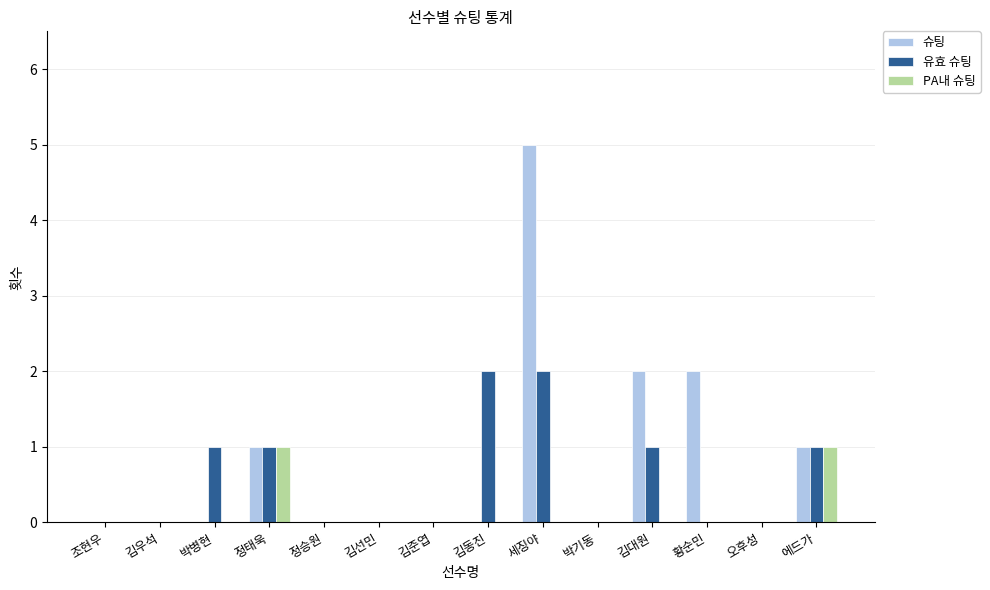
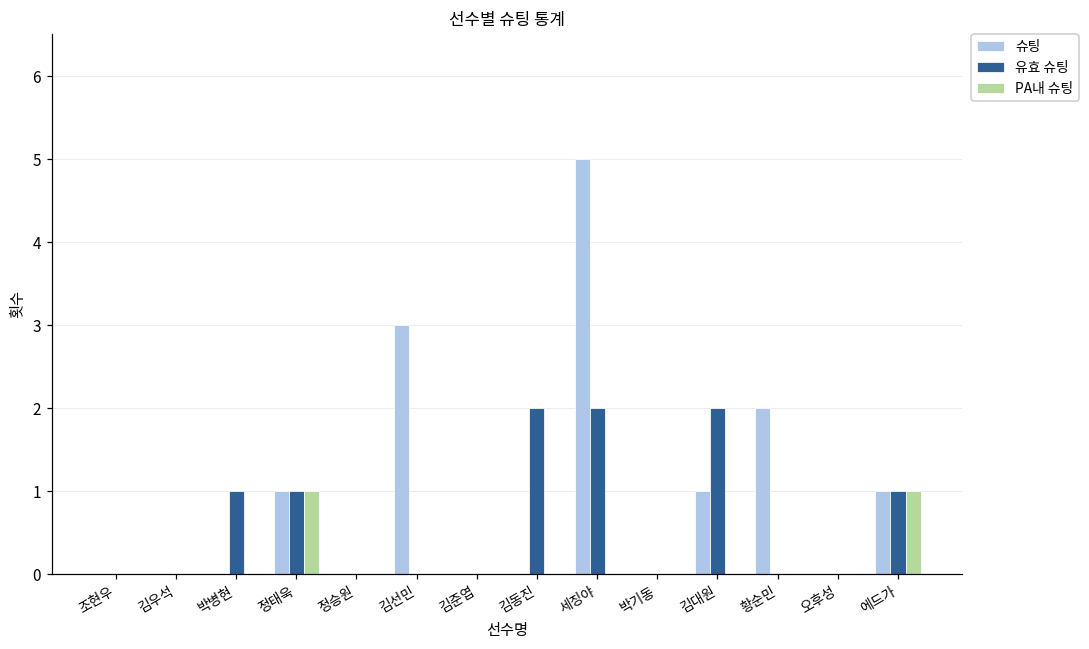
  {
    "슈팅": {
      "조현우": 0,
      "김우석": 0,
      "박병현": 0,
      "정태욱": 1,
      "정승원": 0,
-     "김선민": 0,
+     "김선민": 3,
      "김준엽": 0,
      "김동진": 0,
      "세징야": 5,
      "박기동": 0,
-     "김대원": 2,
+     "김대원": 1,
      "황순민": 2,
      "오후성": 0,
      "에드가": 1
    },
    "유효 슈팅": {
      "조현우": 0,
      "김우석": 0,
      "박병현": 1,
      "정태욱": 1,
      "정승원": 0,
      "김선민": 0,
      "김준엽": 0,
      "김동진": 2,
      "세징야": 2,
      "박기동": 0,
-     "김대원": 1,
+     "김대원": 2,
      "황순민": 0,
      "오후성": 0,
      "에드가": 1
    },
    "PA내 슈팅": {
      "조현우": 0,
      "김우석": 0,
      "박병현": 0,
      "정태욱": 1,
      "정승원": 0,
      "김선민": 0,
      "김준엽": 0,
      "김동진": 0,
      "세징야": 0,
      "박기동": 0,
      "김대원": 0,
      "황순민": 0,
      "오후성": 0,
      "에드가": 1
    }
  }
